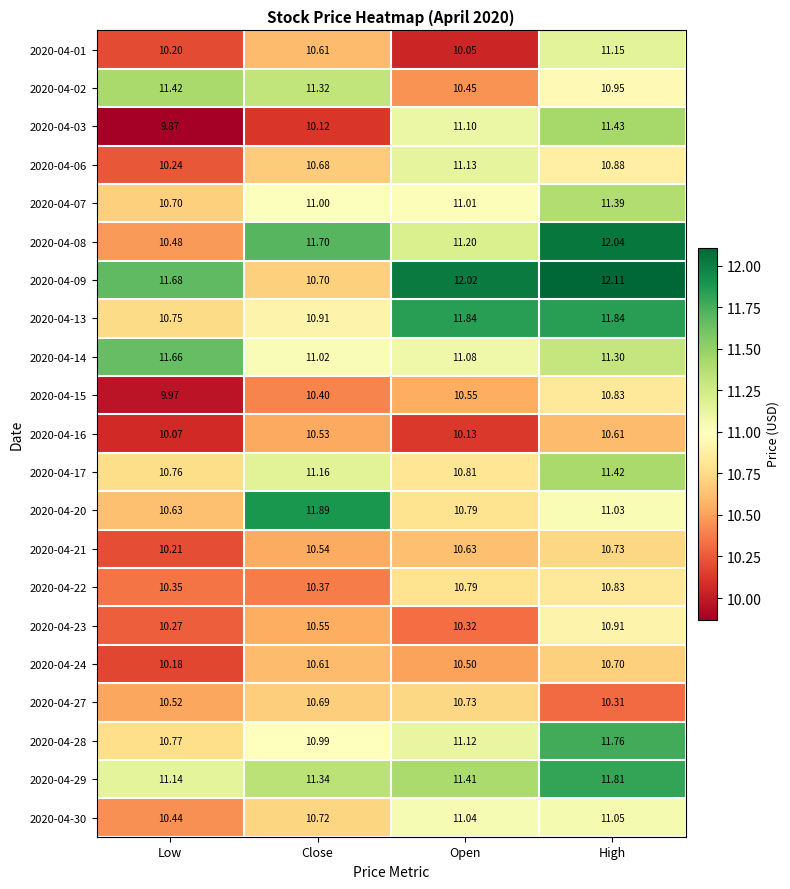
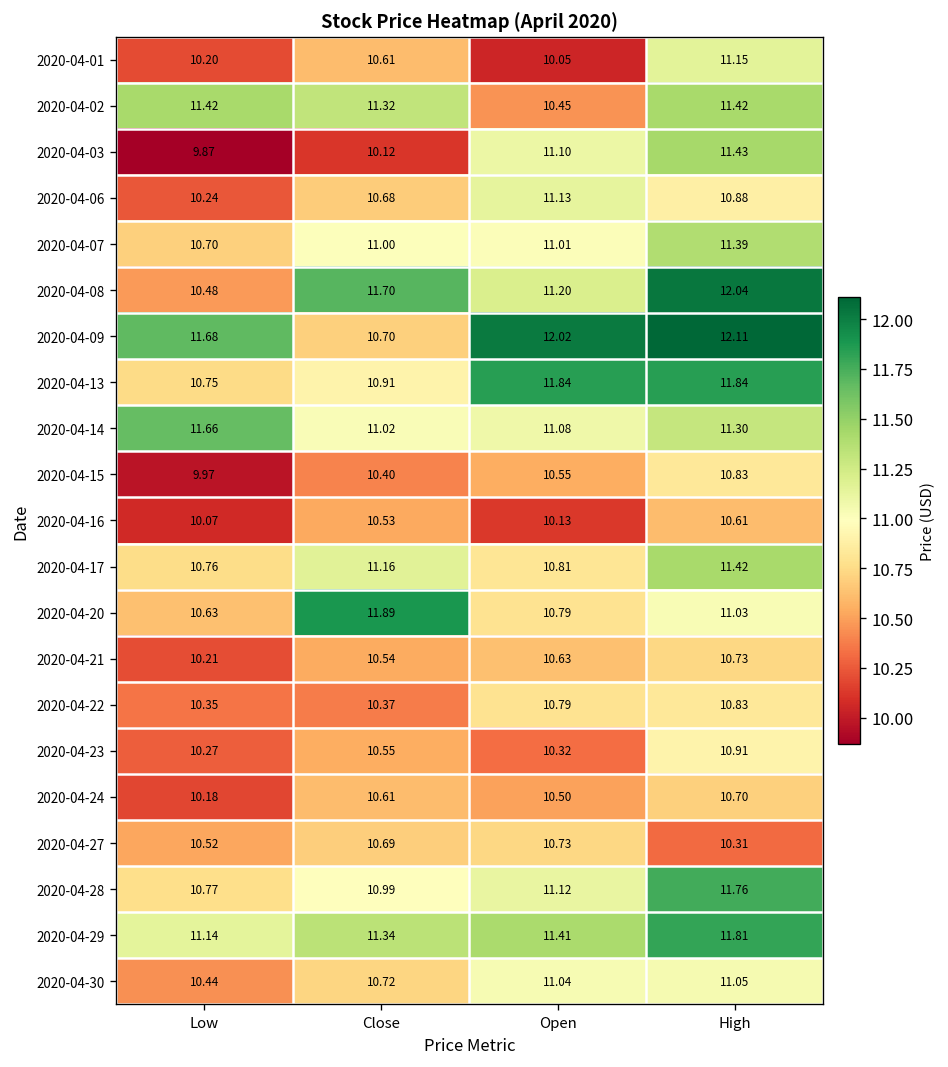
  {
    "2020-04-01": {
      "Low": 10.20,
      "Close": 10.61,
      "Open": 10.05,
      "High": 11.15
    },
    "2020-04-02": {
      "Low": 11.42,
      "Close": 11.32,
      "Open": 10.45,
-     "High": 10.95
+     "High": 11.42
    },
    "2020-04-03": {
      "Low": 9.87,
      "Close": 10.12,
      "Open": 11.10,
      "High": 11.43
    },
    "2020-04-06": {
      "Low": 10.24,
      "Close": 10.68,
      "Open": 11.13,
      "High": 10.88
    },
    "2020-04-07": {
      "Low": 10.70,
      "Close": 11.00,
      "Open": 11.01,
      "High": 11.39
    },
    "2020-04-08": {
      "Low": 10.48,
      "Close": 11.70,
      "Open": 11.20,
      "High": 12.04
    },
    "2020-04-09": {
      "Low": 11.68,
      "Close": 10.70,
      "Open": 12.02,
      "High": 12.11
    },
    "2020-04-13": {
      "Low": 10.75,
      "Close": 10.91,
      "Open": 11.84,
      "High": 11.84
    },
    "2020-04-14": {
      "Low": 11.66,
      "Close": 11.02,
      "Open": 11.08,
      "High": 11.30
    },
    "2020-04-15": {
      "Low": 9.97,
      "Close": 10.40,
      "Open": 10.55,
      "High": 10.83
    },
    "2020-04-16": {
      "Low": 10.07,
      "Close": 10.53,
      "Open": 10.13,
      "High": 10.61
    },
    "2020-04-17": {
      "Low": 10.76,
      "Close": 11.16,
      "Open": 10.81,
      "High": 11.42
    },
    "2020-04-20": {
      "Low": 10.63,
      "Close": 11.89,
      "Open": 10.79,
      "High": 11.03
    },
    "2020-04-21": {
      "Low": 10.21,
      "Close": 10.54,
      "Open": 10.63,
      "High": 10.73
    },
    "2020-04-22": {
      "Low": 10.35,
      "Close": 10.37,
      "Open": 10.79,
      "High": 10.83
    },
    "2020-04-23": {
      "Low": 10.27,
      "Close": 10.55,
      "Open": 10.32,
      "High": 10.91
    },
    "2020-04-24": {
      "Low": 10.18,
      "Close": 10.61,
      "Open": 10.50,
      "High": 10.70
    },
    "2020-04-27": {
      "Low": 10.52,
      "Close": 10.69,
      "Open": 10.73,
      "High": 10.31
    },
    "2020-04-28": {
      "Low": 10.77,
      "Close": 10.99,
      "Open": 11.12,
      "High": 11.76
    },
    "2020-04-29": {
      "Low": 11.14,
      "Close": 11.34,
      "Open": 11.41,
      "High": 11.81
    },
    "2020-04-30": {
      "Low": 10.44,
      "Close": 10.72,
      "Open": 11.04,
      "High": 11.05
    }
  }
